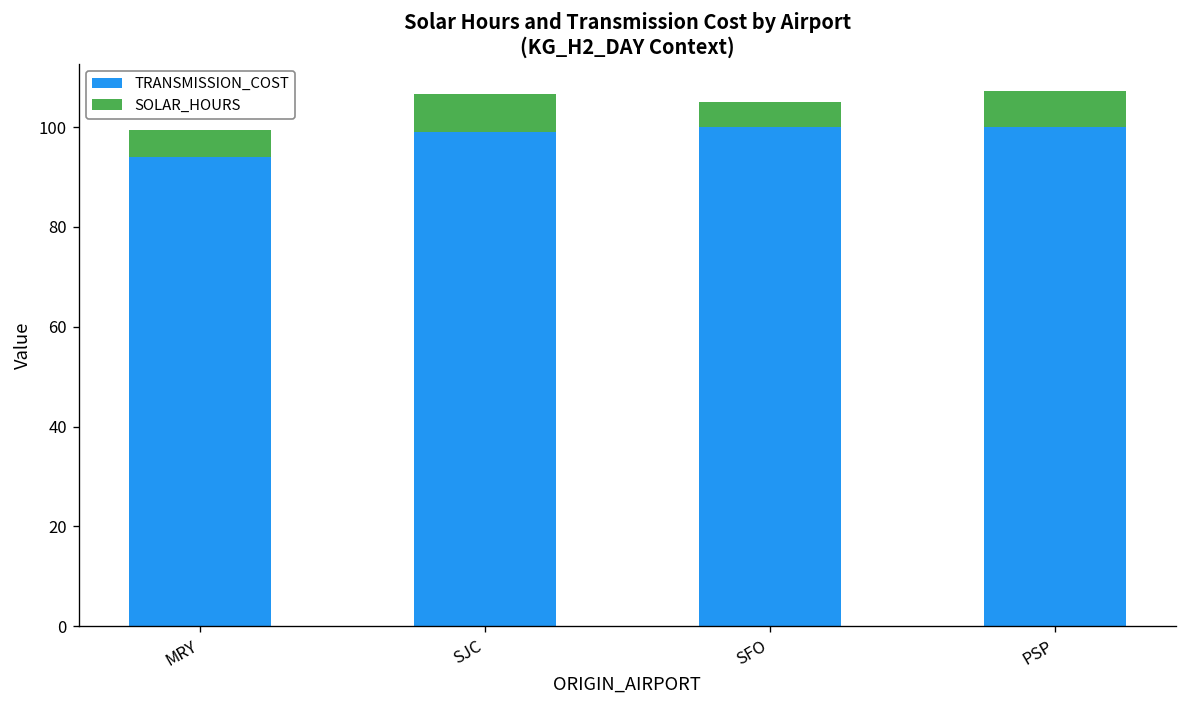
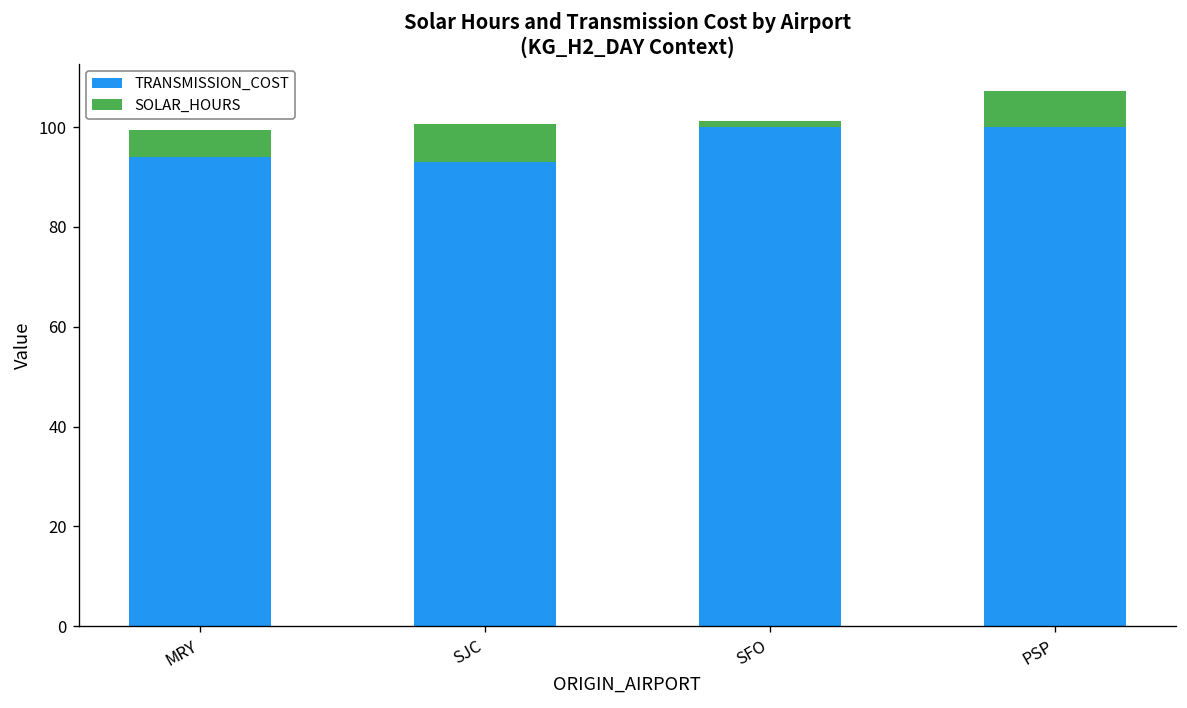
  {
    "TRANSMISSION_COST": {
      "MRY": 94,
-     "SJC": 99,
+     "SJC": 93,
      "SFO": 100,
      "PSP": 100
    },
    "SOLAR_HOURS": {
      "MRY": 5,
      "SJC": 8,
-     "SFO": 5,
+     "SFO": 1,
      "PSP": 7
    }
  }
